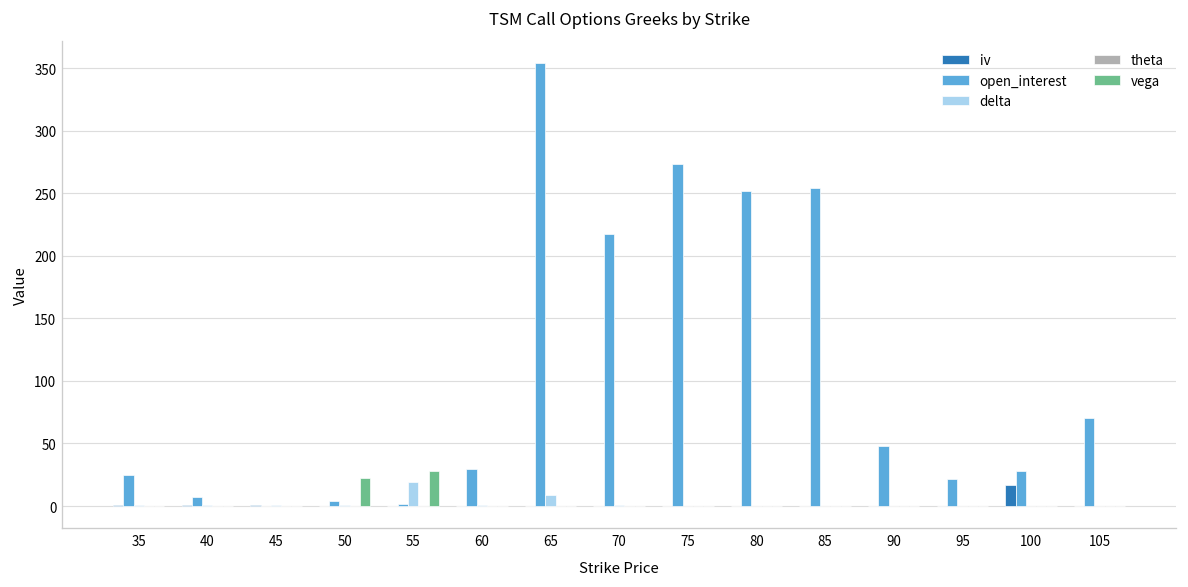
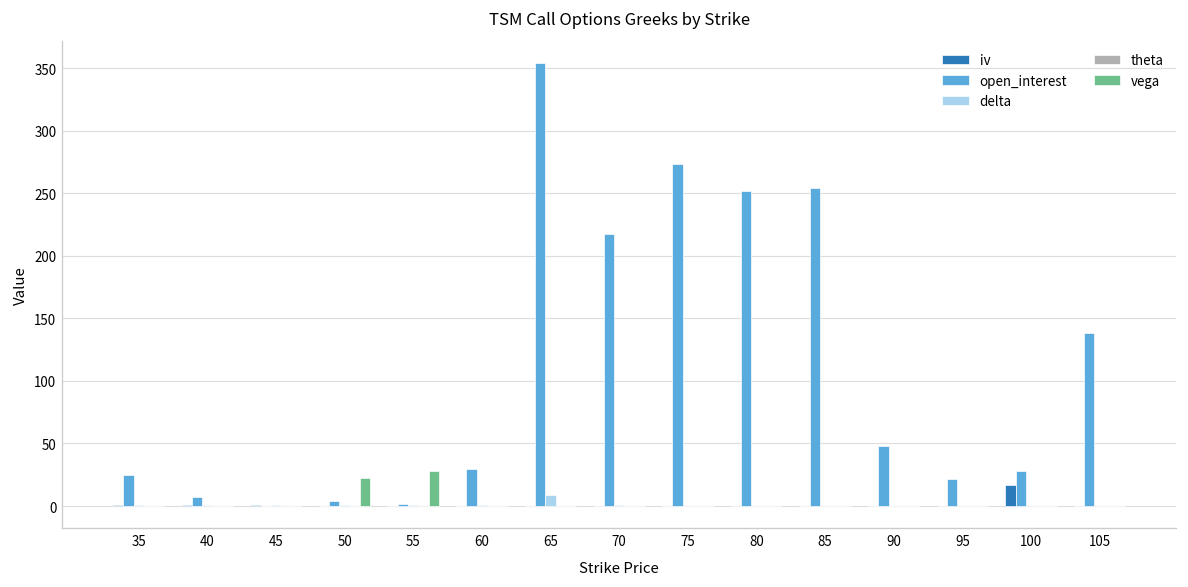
  {
    "iv": {
      "100": 17
    },
    "open_interest": {
      "35": 25,
      "40": 7,
      "45": 0,
      "50": 4,
      "60": 30,
      "65": 354,
      "70": 217,
      "75": 273,
      "80": 252,
      "85": 254,
      "90": 48,
      "95": 22,
      "100": 28,
-     "105": 70
+     "105": 138
    },
    "delta": {
-     "55": 19,
+     "55": 1,
      "65": 9
    },
    "vega": {
      "50": 22,
      "55": 28
    }
  }
